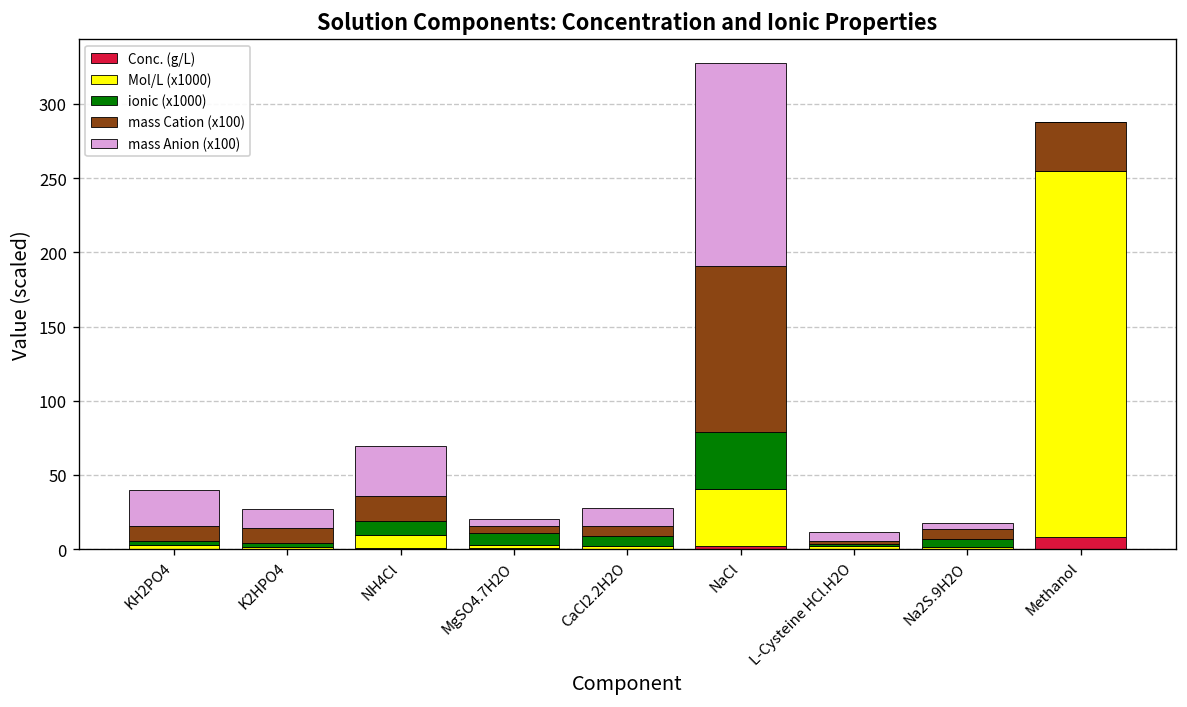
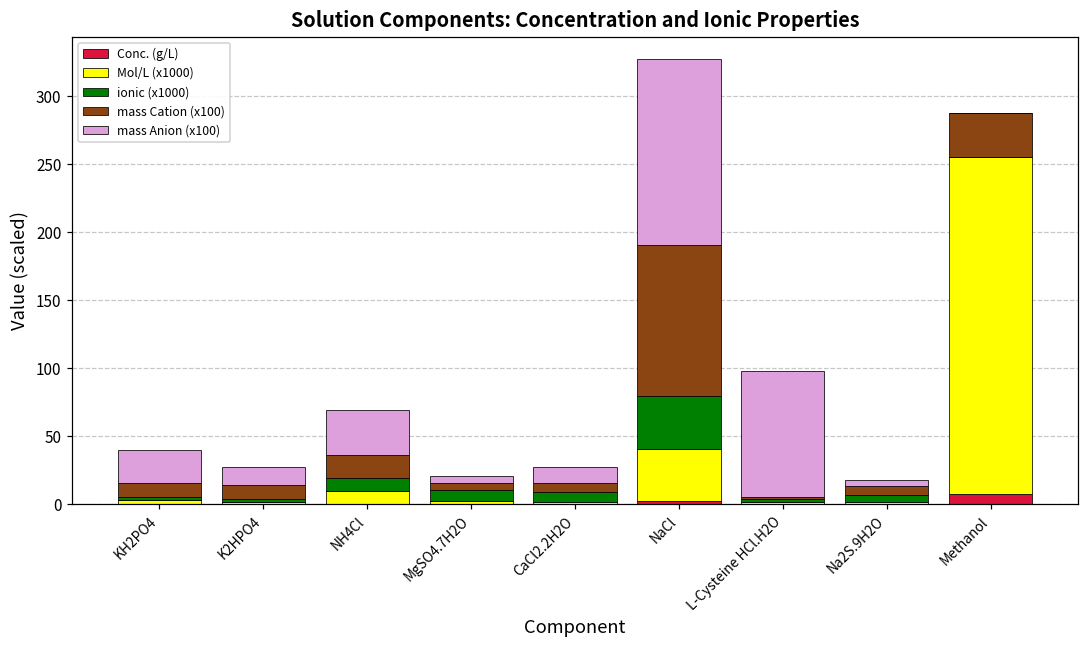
  {
    "Conc. (g/L)": {
      "NaCl": 2,
      "Methanol": 8
    },
    "Mol/L (x1000)": {
      "KH2PO4": 3,
      "NH4Cl": 9,
      "MgSO4.7H2O": 2,
      "NaCl": 39,
      "Methanol": 247
    },
    "ionic (x1000)": {
      "KH2PO4": 3,
      "K2HPO4": 3,
      "NH4Cl": 9,
      "MgSO4.7H2O": 8,
      "CaCl2.2H2O": 7,
      "NaCl": 39,
      "Na2S.9H2O": 5,
      "Methanol": 0
    },
    "mass Cation (x100)": {
      "KH2PO4": 10,
      "K2HPO4": 10,
      "NH4Cl": 17,
      "MgSO4.7H2O": 5,
      "CaCl2.2H2O": 7,
      "NaCl": 112,
      "Na2S.9H2O": 7,
      "Methanol": 33
    },
    "mass Anion (x100)": {
      "KH2PO4": 24,
      "K2HPO4": 13,
      "NH4Cl": 33,
      "MgSO4.7H2O": 5,
      "CaCl2.2H2O": 12,
      "NaCl": 136,
-     "L-Cysteine HCl.H2O": 6,
+     "L-Cysteine HCl.H2O": 92,
      "Na2S.9H2O": 4,
      "Methanol": 0
    }
  }
